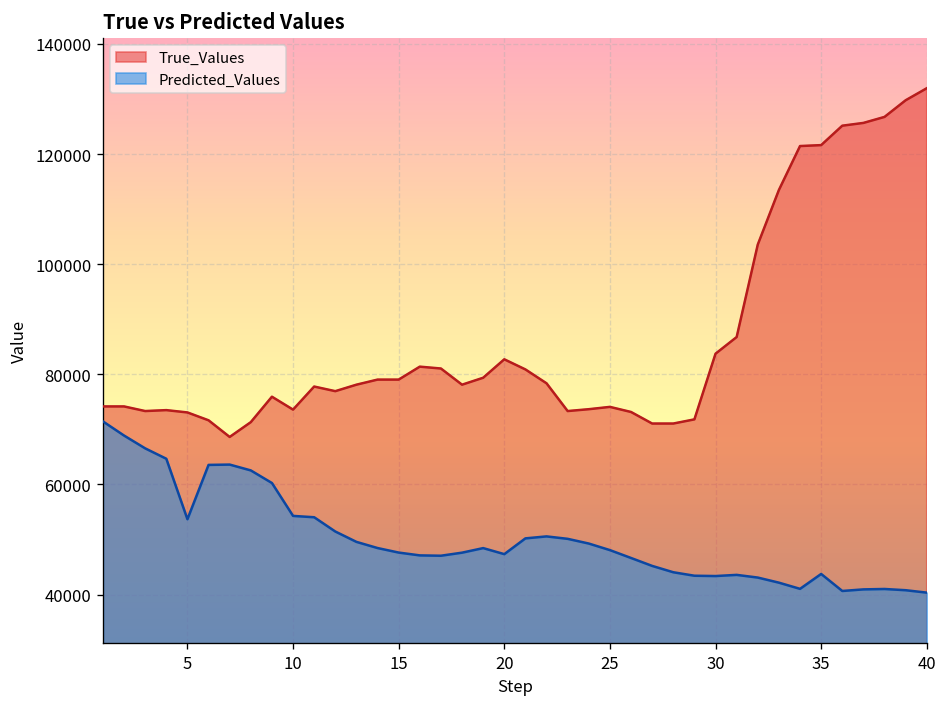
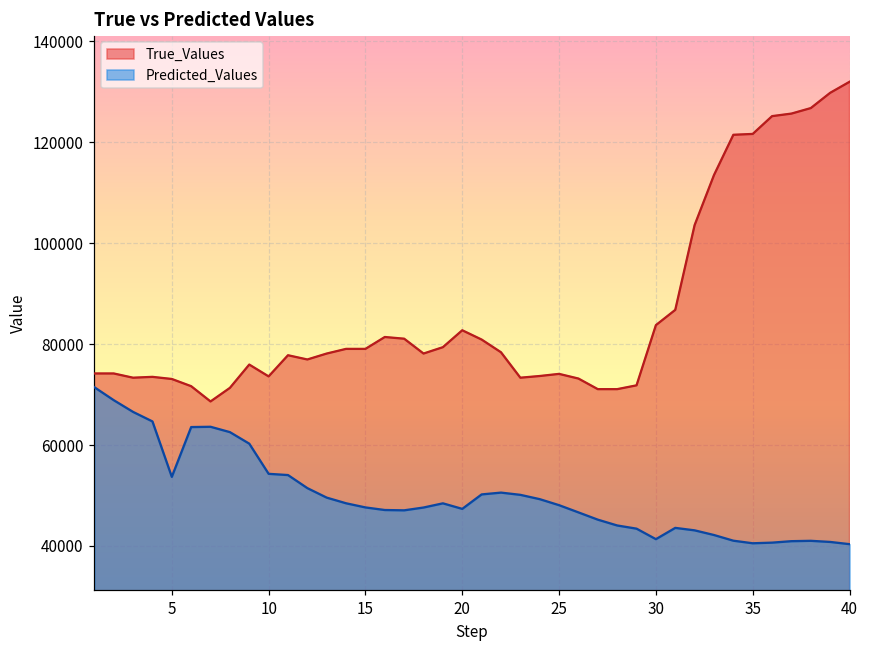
  {
    "True_Values": {
      "5": 73000,
      "10": 74000,
      "15": 79000,
      "20": 83000,
      "25": 74000,
      "30": 84000,
      "35": 122000,
      "40": 132000
    },
    "Predicted_Values": {
      "5": 54000,
      "10": 54000,
      "15": 48000,
      "20": 47000,
      "25": 48000,
-     "30": 43000,
-     "35": 44000,
+     "30": 41000,
+     "35": 41000,
      "40": 40000
    }
  }
